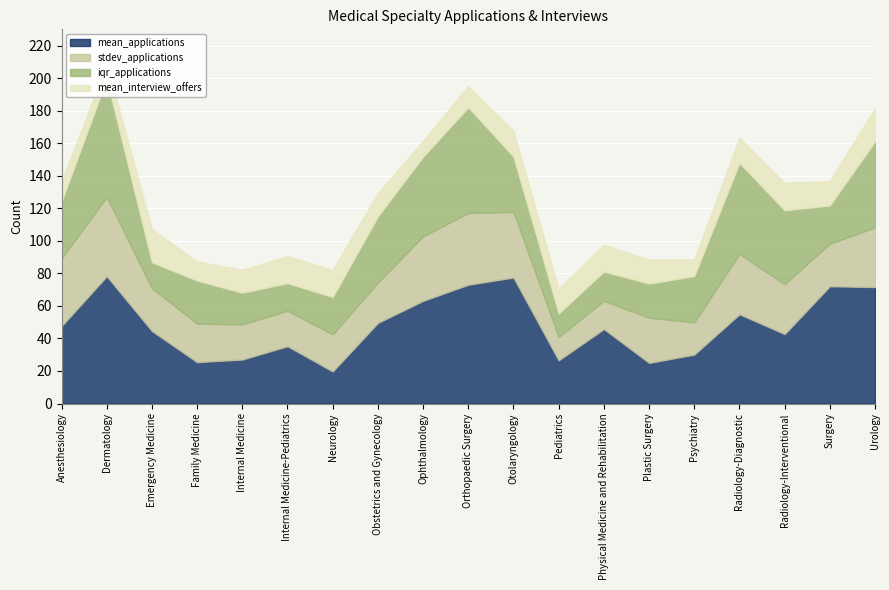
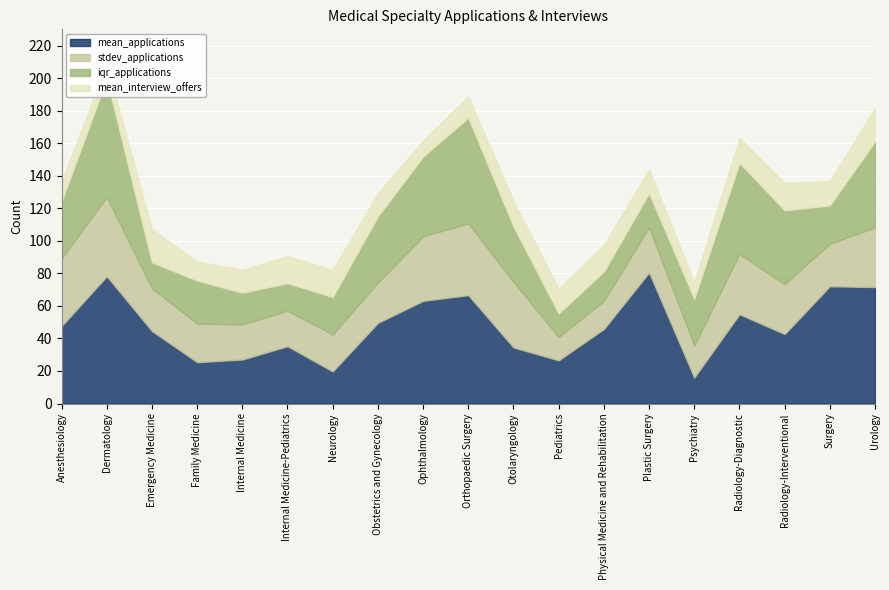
  {
    "mean_applications": {
      "Anesthesiology": 48,
      "Dermatology": 78,
      "Emergency Medicine": 45,
      "Family Medicine": 25,
      "Internal Medicine": 27,
      "Internal Medicine-Pediatrics": 35,
      "Neurology": 20,
      "Obstetrics and Gynecology": 50,
      "Ophthalmology": 63,
-     "Orthopaedic Surgery": 73,
-     "Otolaryngology": 77,
+     "Orthopaedic Surgery": 67,
+     "Otolaryngology": 35,
      "Pediatrics": 27,
      "Physical Medicine and Rehabilitation": 46,
-     "Plastic Surgery": 25,
-     "Psychiatry": 30,
+     "Plastic Surgery": 81,
+     "Psychiatry": 16,
      "Radiology-Diagnostic": 55,
      "Radiology-Interventional": 43,
      "Surgery": 72,
      "Urology": 72
    }
  }
